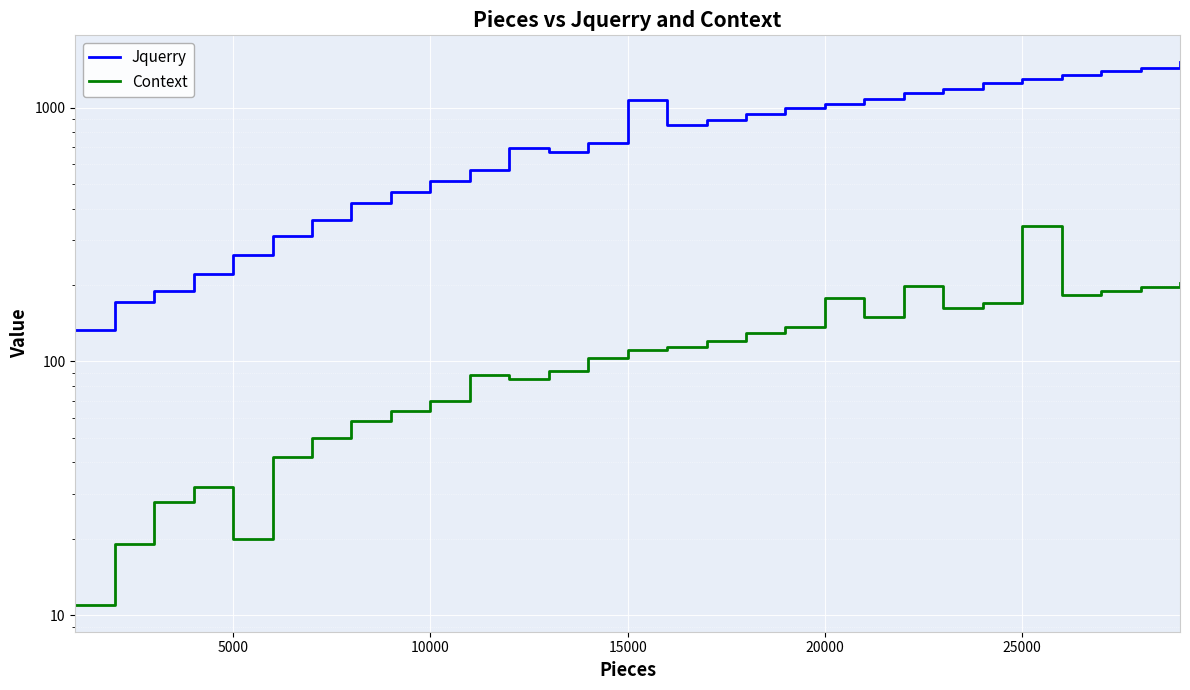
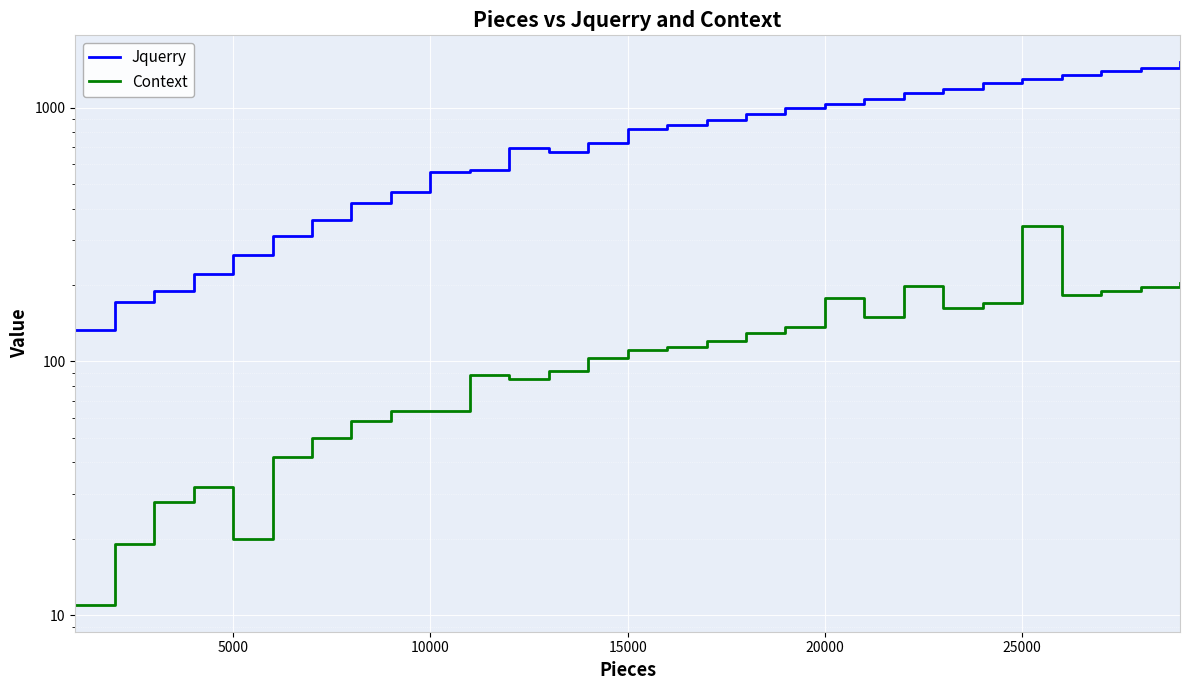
  {
    "Jquerry": {
      "5000": 260,
-     "10000": 510,
-     "15000": 1070,
+     "10000": 560,
+     "15000": 830,
      "20000": 1030,
      "25000": 1300
    },
    "Context": {
      "5000": 20,
-     "10000": 70,
+     "10000": 64,
      "15000": 110,
      "20000": 180,
      "25000": 340
    }
  }
